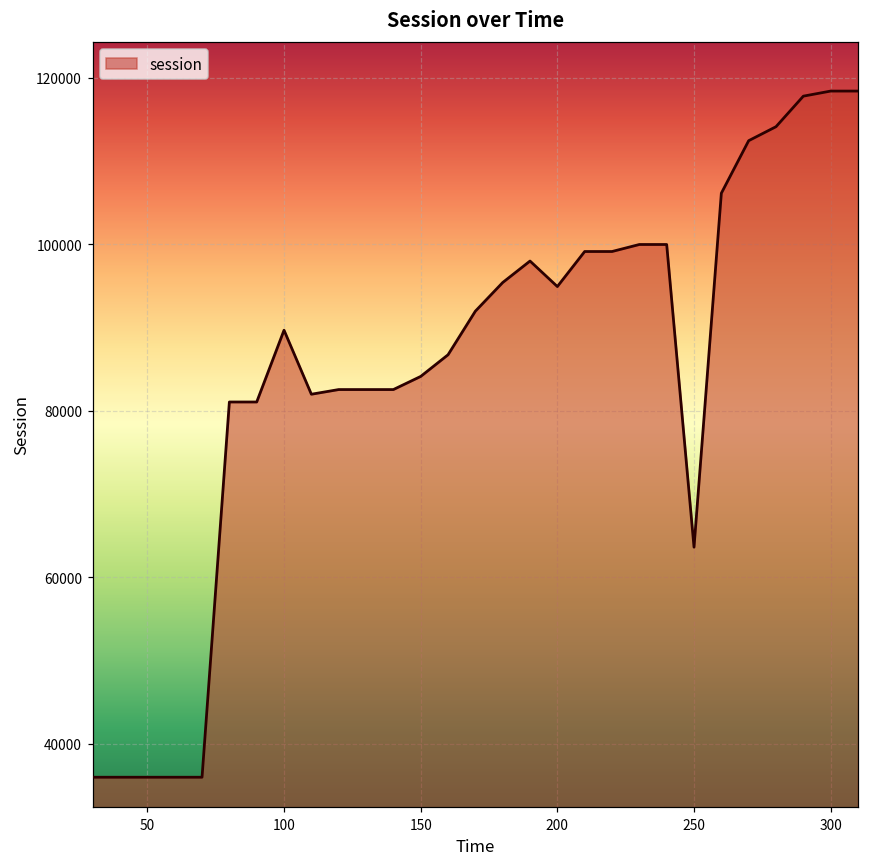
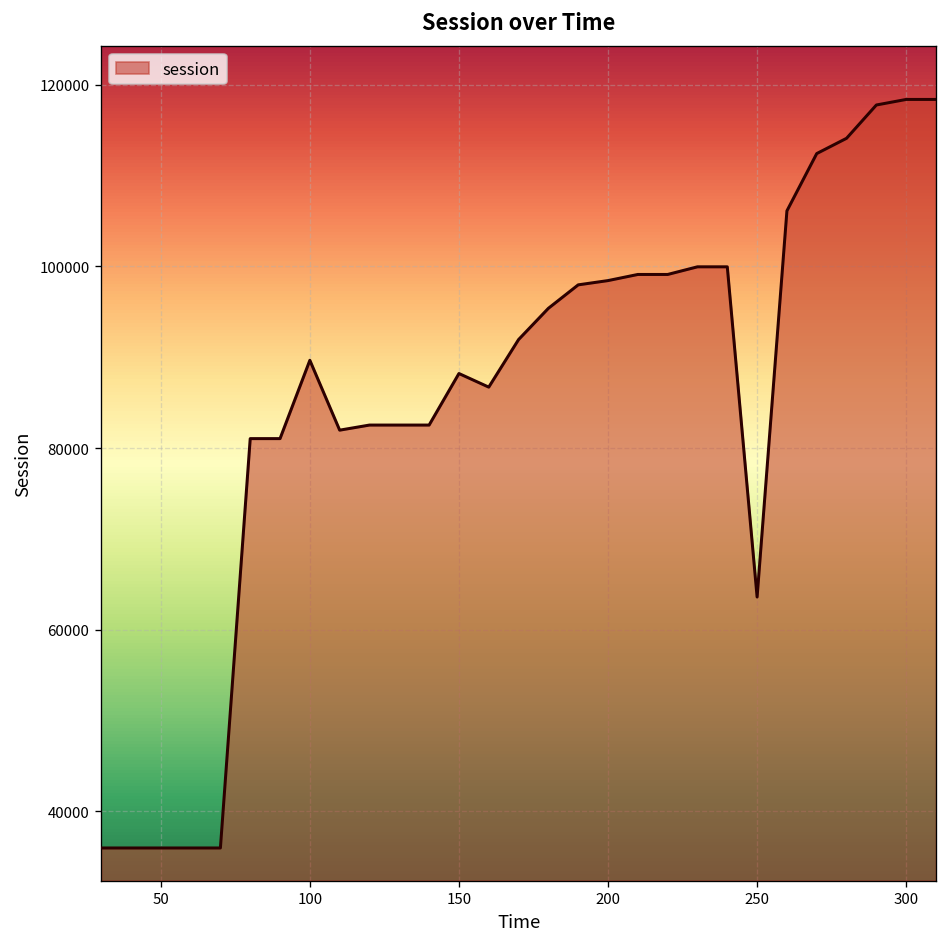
  {
    "50": 36000,
    "100": 90000,
-   "150": 84000,
-   "200": 95000,
+   "150": 88000,
+   "200": 98000,
    "250": 64000,
    "300": 118000
  }
